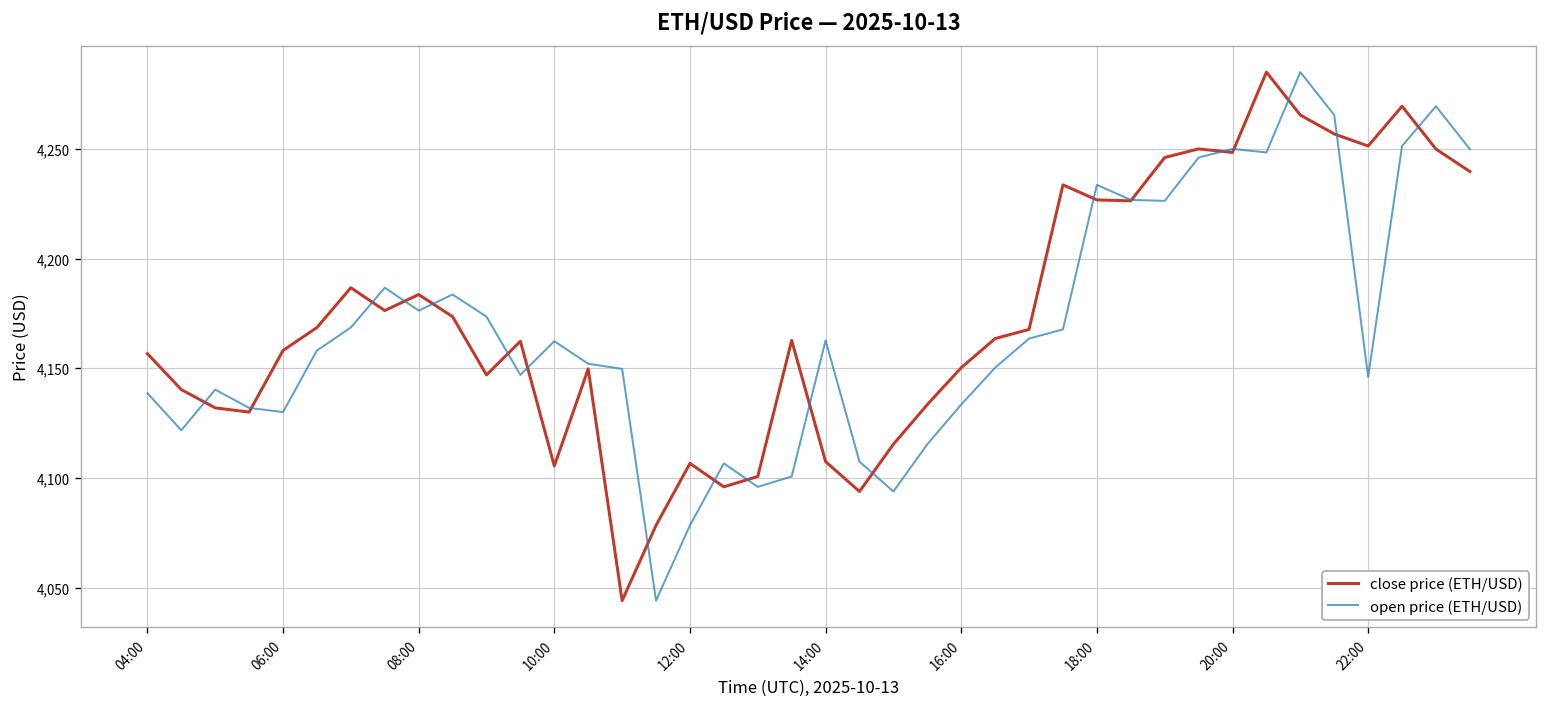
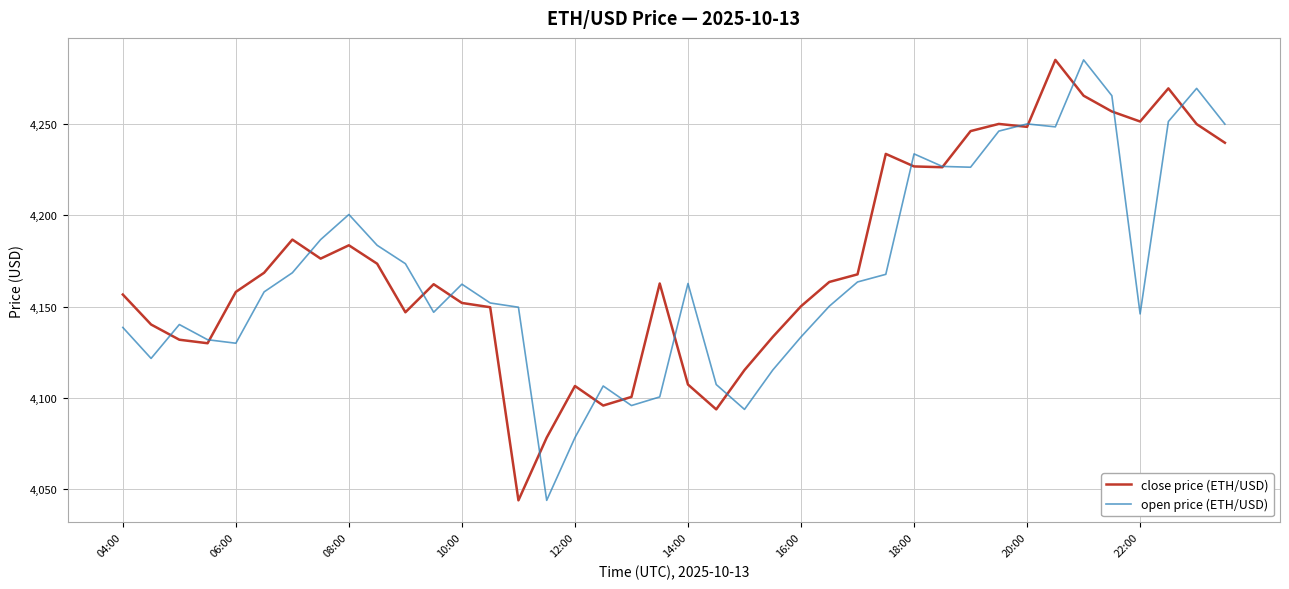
  {
    "close price (ETH/USD)": {
      "04:00": "4,157",
      "06:00": "4,158",
      "08:00": "4,184",
-     "10:00": "4,105",
+     "10:00": "4,152",
      "12:00": "4,107",
      "14:00": "4,107",
      "16:00": "4,150",
      "18:00": "4,227",
      "20:00": "4,248",
      "22:00": "4,251"
    },
    "open price (ETH/USD)": {
      "04:00": "4,139",
      "06:00": "4,130",
-     "08:00": "4,176",
+     "08:00": "4,200",
      "10:00": "4,162",
      "12:00": "4,078",
      "14:00": "4,163",
      "16:00": "4,133",
      "18:00": "4,234",
      "20:00": "4,250",
      "22:00": "4,146"
    }
  }
